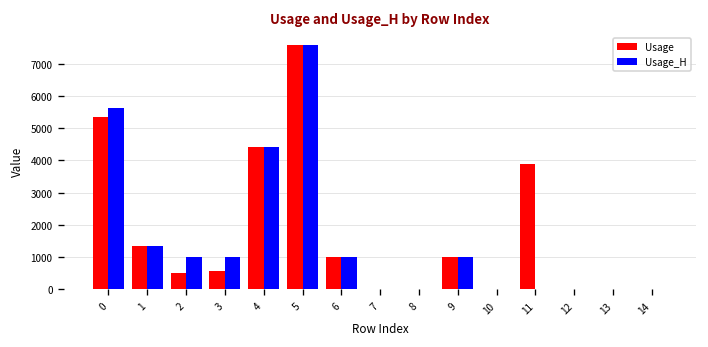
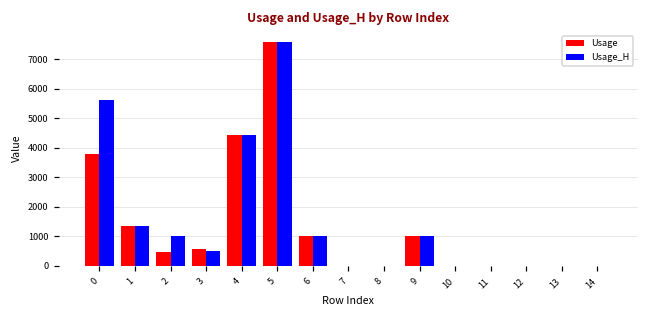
  {
    "Usage": {
-     "0": 5300,
+     "0": 3800,
      "1": 1400,
      "2": 500,
      "3": 600,
      "4": 4400,
      "5": 7600,
      "6": 1000,
      "9": 1000,
-     "11": 3900
+     "11": 0
    },
    "Usage_H": {
      "0": 5600,
      "1": 1400,
      "2": 1000,
-     "3": 1000,
+     "3": 500,
      "4": 4400,
      "5": 7600,
      "6": 1000,
      "9": 1000
    }
  }
